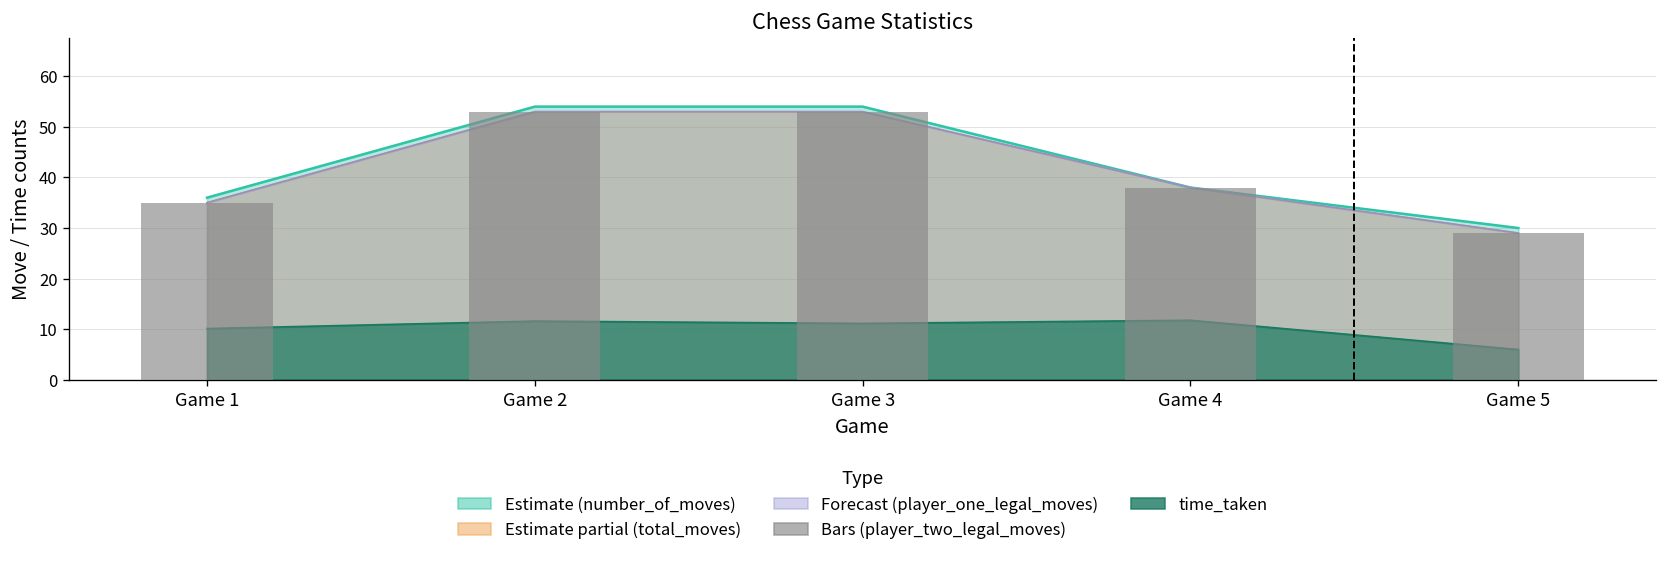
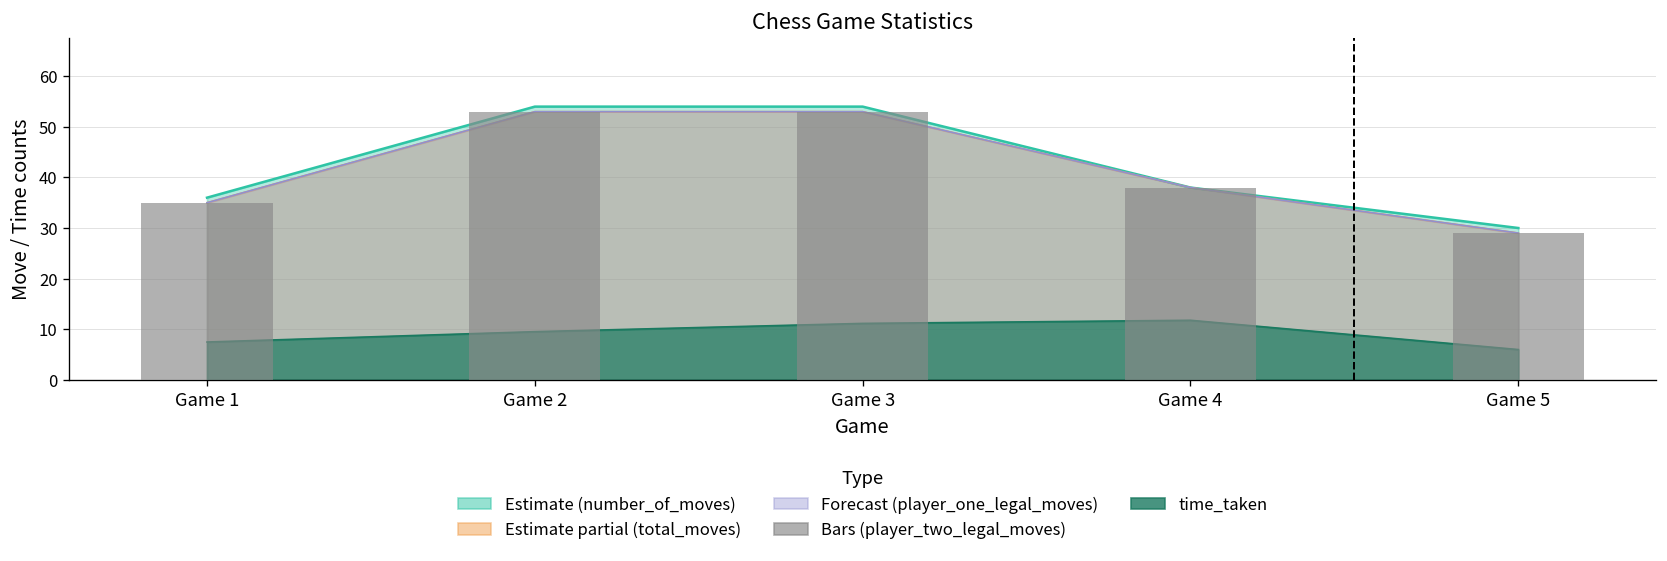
  {
    "time_taken": {
-     "Game 1": 10,
-     "Game 2": 12,
+     "Game 1": 7,
+     "Game 2": 10,
      "Game 3": 11,
      "Game 4": 12,
      "Game 5": 6
    }
  }
